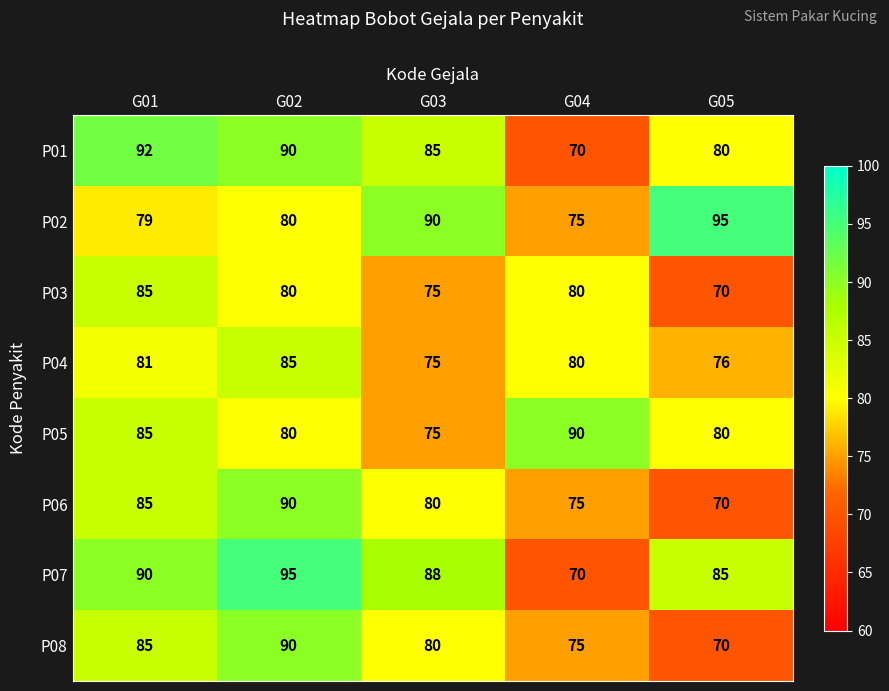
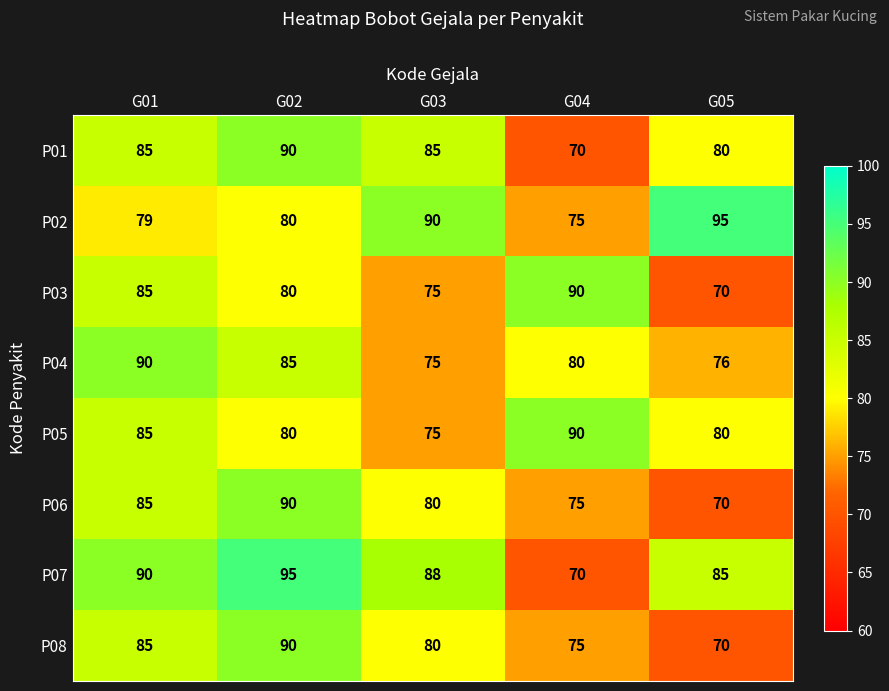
  {
    "P01": {
-     "G01": 92,
+     "G01": 85,
      "G02": 90,
      "G03": 85,
      "G04": 70,
      "G05": 80
    },
    "P02": {
      "G01": 79,
      "G02": 80,
      "G03": 90,
      "G04": 75,
      "G05": 95
    },
    "P03": {
      "G01": 85,
      "G02": 80,
      "G03": 75,
-     "G04": 80,
+     "G04": 90,
      "G05": 70
    },
    "P04": {
-     "G01": 81,
+     "G01": 90,
      "G02": 85,
      "G03": 75,
      "G04": 80,
      "G05": 76
    },
    "P05": {
      "G01": 85,
      "G02": 80,
      "G03": 75,
      "G04": 90,
      "G05": 80
    },
    "P06": {
      "G01": 85,
      "G02": 90,
      "G03": 80,
      "G04": 75,
      "G05": 70
    },
    "P07": {
      "G01": 90,
      "G02": 95,
      "G03": 88,
      "G04": 70,
      "G05": 85
    },
    "P08": {
      "G01": 85,
      "G02": 90,
      "G03": 80,
      "G04": 75,
      "G05": 70
    }
  }
